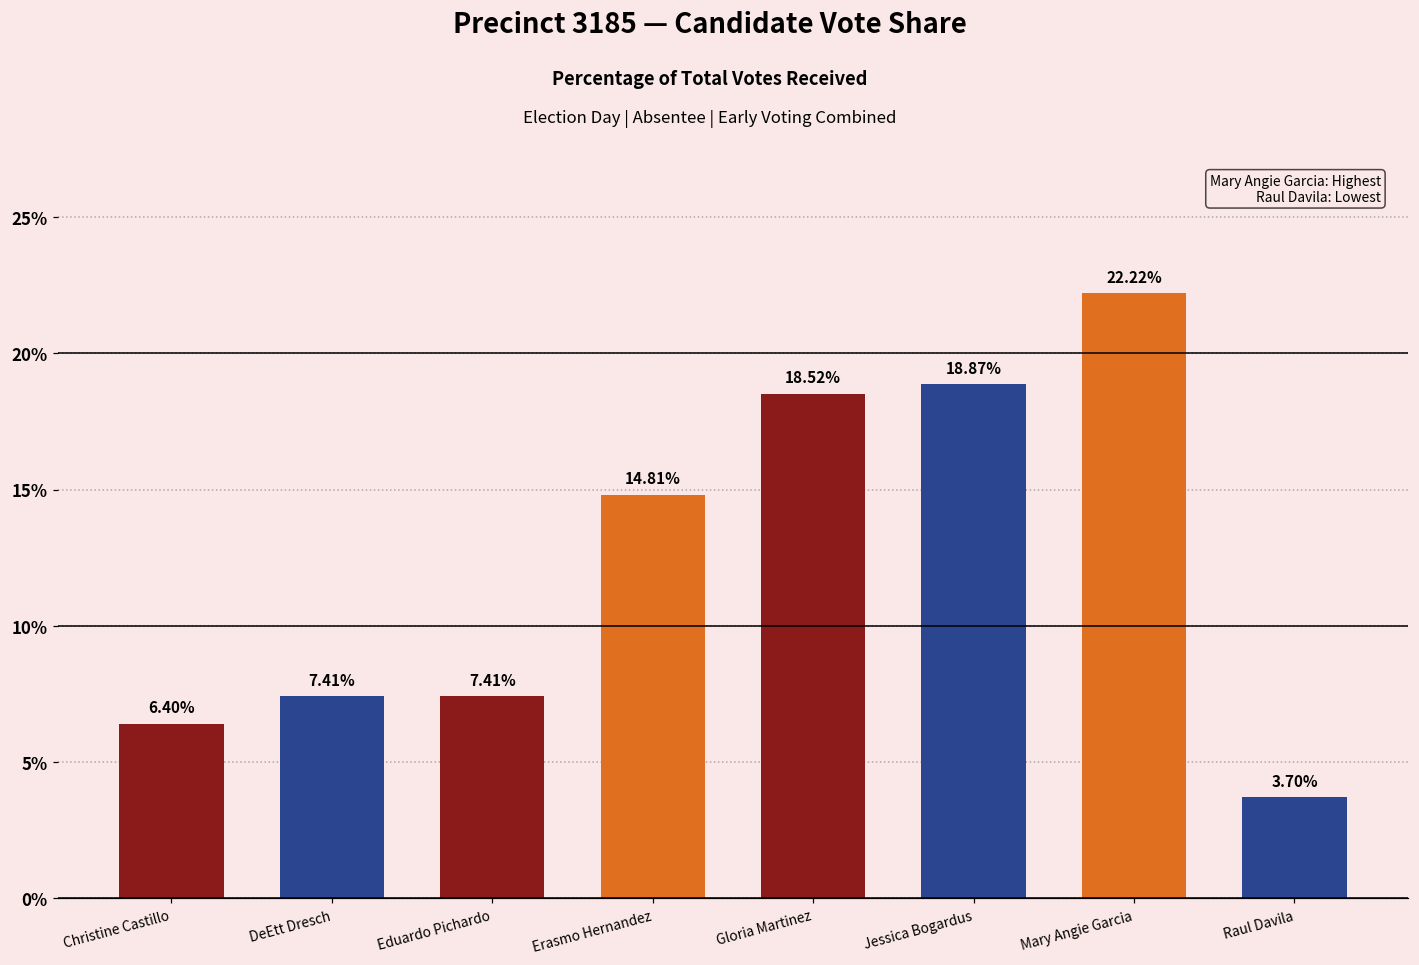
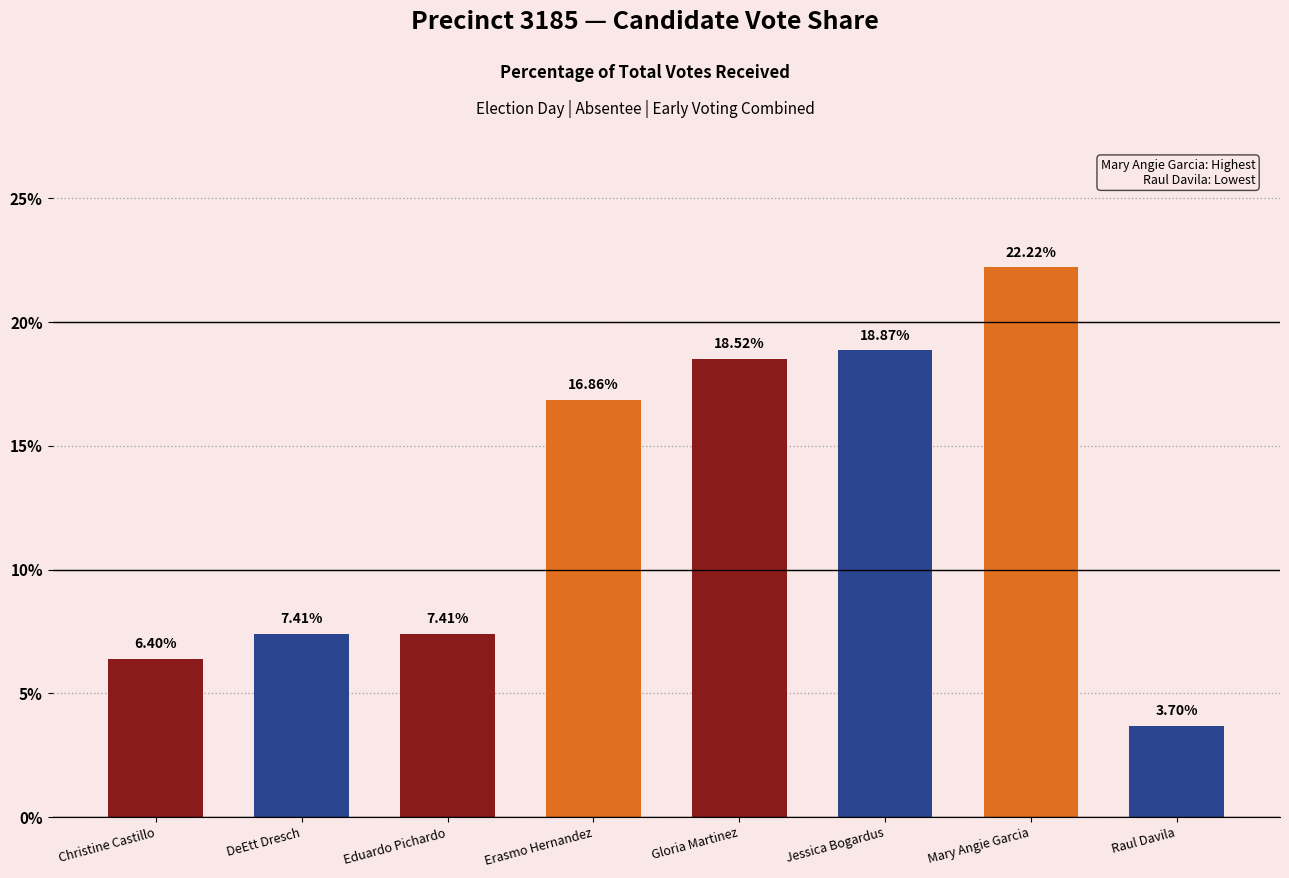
  {
    "Christine Castillo": "6.40%",
    "DeEtt Dresch": "7.41%",
    "Eduardo Pichardo": "7.41%",
-   "Erasmo Hernandez": "14.81%",
+   "Erasmo Hernandez": "16.86%",
    "Gloria Martinez": "18.52%",
    "Jessica Bogardus": "18.87%",
    "Mary Angie Garcia": "22.22%",
    "Raul Davila": "3.70%"
  }
